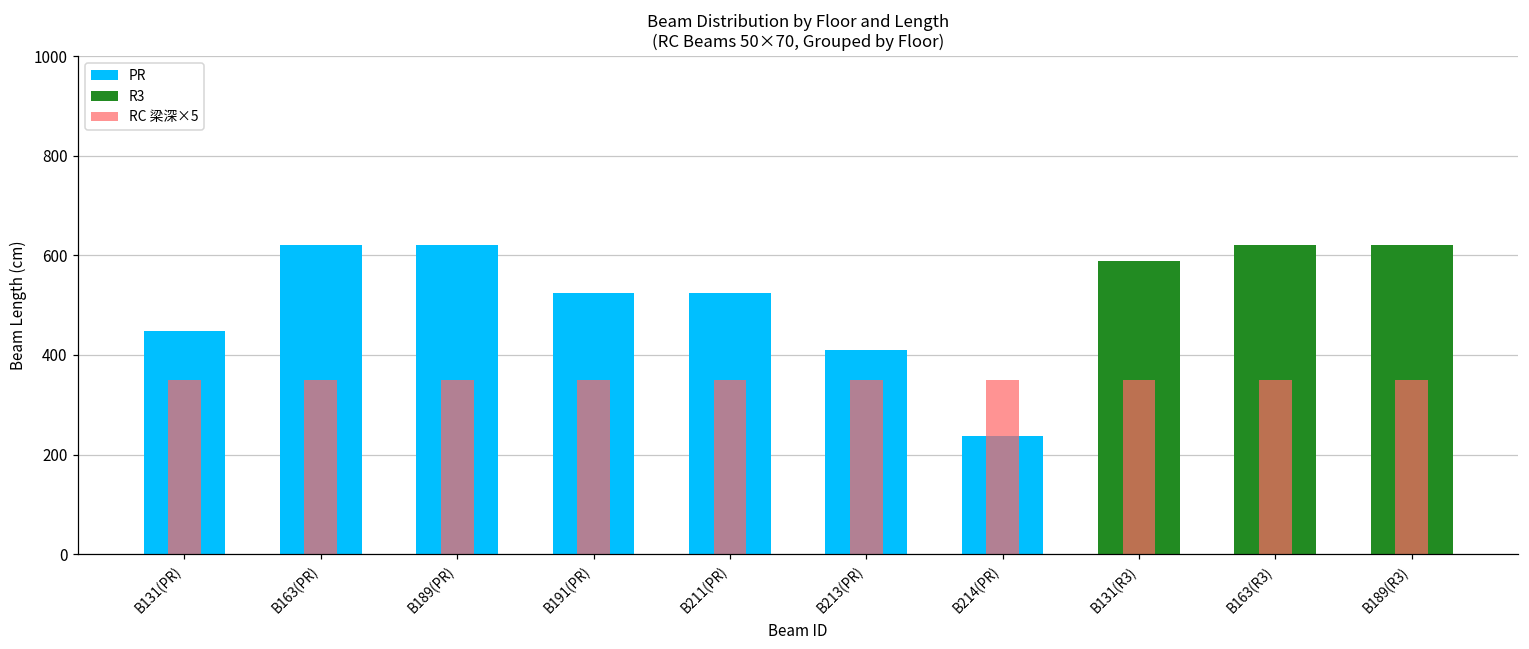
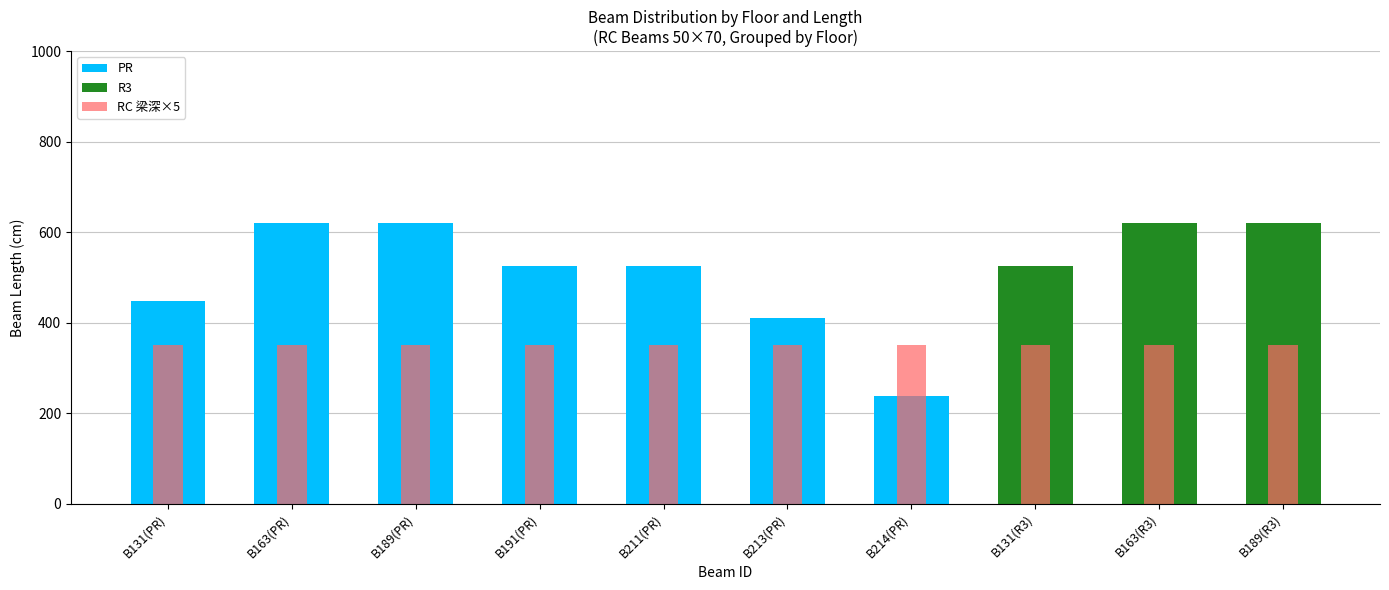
  {
    "PR": {
      "B131(PR)": 450,
      "B163(PR)": 620,
      "B189(PR)": 620,
      "B191(PR)": 530,
      "B211(PR)": 530,
      "B213(PR)": 410,
      "B131(R3)": 0,
      "B163(R3)": 0,
      "B189(R3)": 0
    },
    "R3": {
-     "B131(R3)": 590
+     "B131(R3)": 530
    },
    "RC 梁深×5": {
      "B214(PR)": 350
    }
  }
